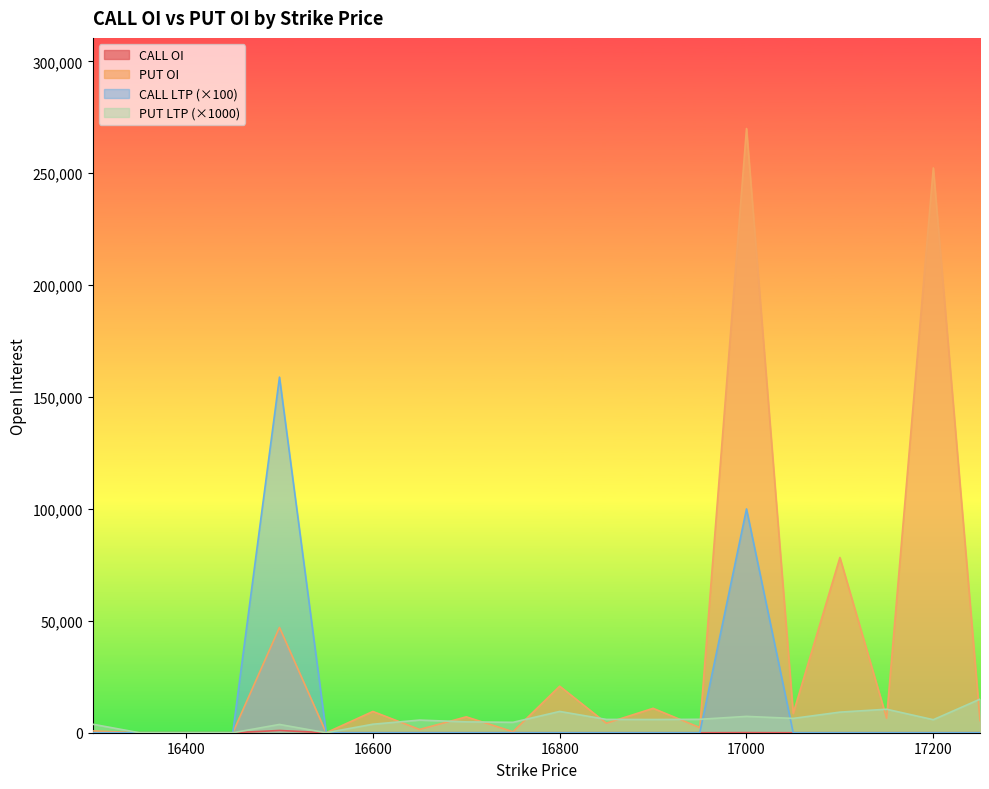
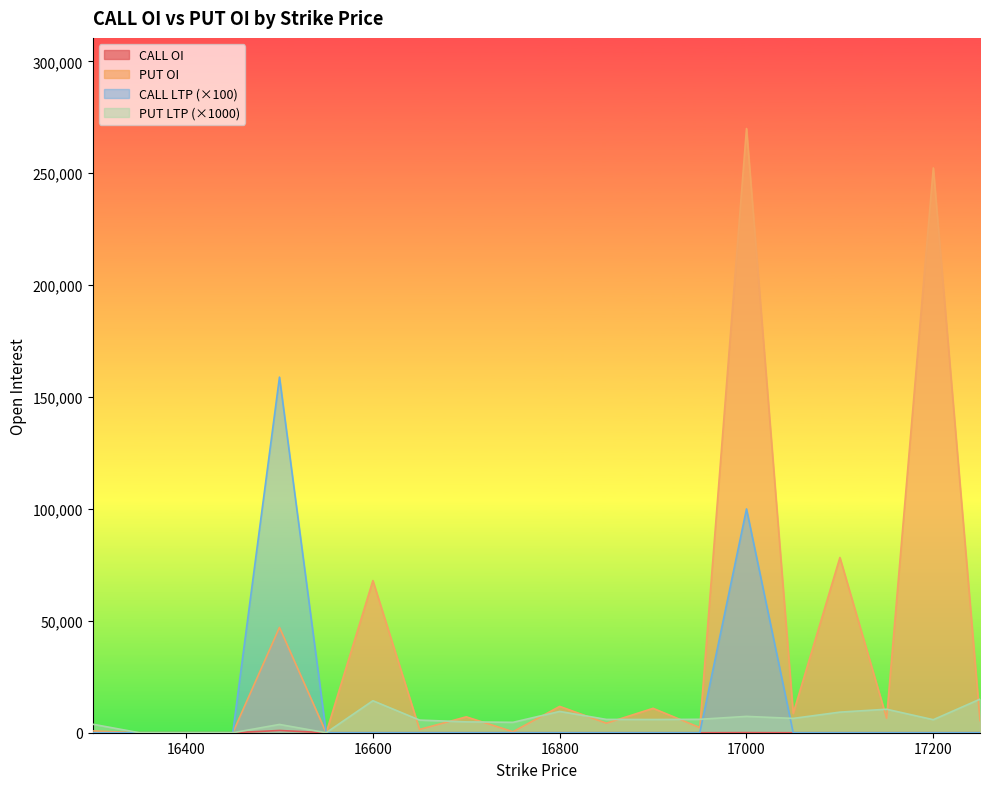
  {
    "CALL OI": {
      "17000": "0"
    },
    "PUT OI": {
-     "16600": "10,000",
-     "16800": "21,000",
+     "16600": "68,000",
+     "16800": "12,000",
      "17000": "270,000",
      "17200": "252,000"
    },
    "CALL LTP (×100)": {
      "17000": "100,000"
    },
    "PUT LTP (×1000)": {
-     "16600": "4,000",
+     "16600": "14,000",
      "16800": "10,000",
      "17000": "7,000",
      "17200": "6,000"
    }
  }
